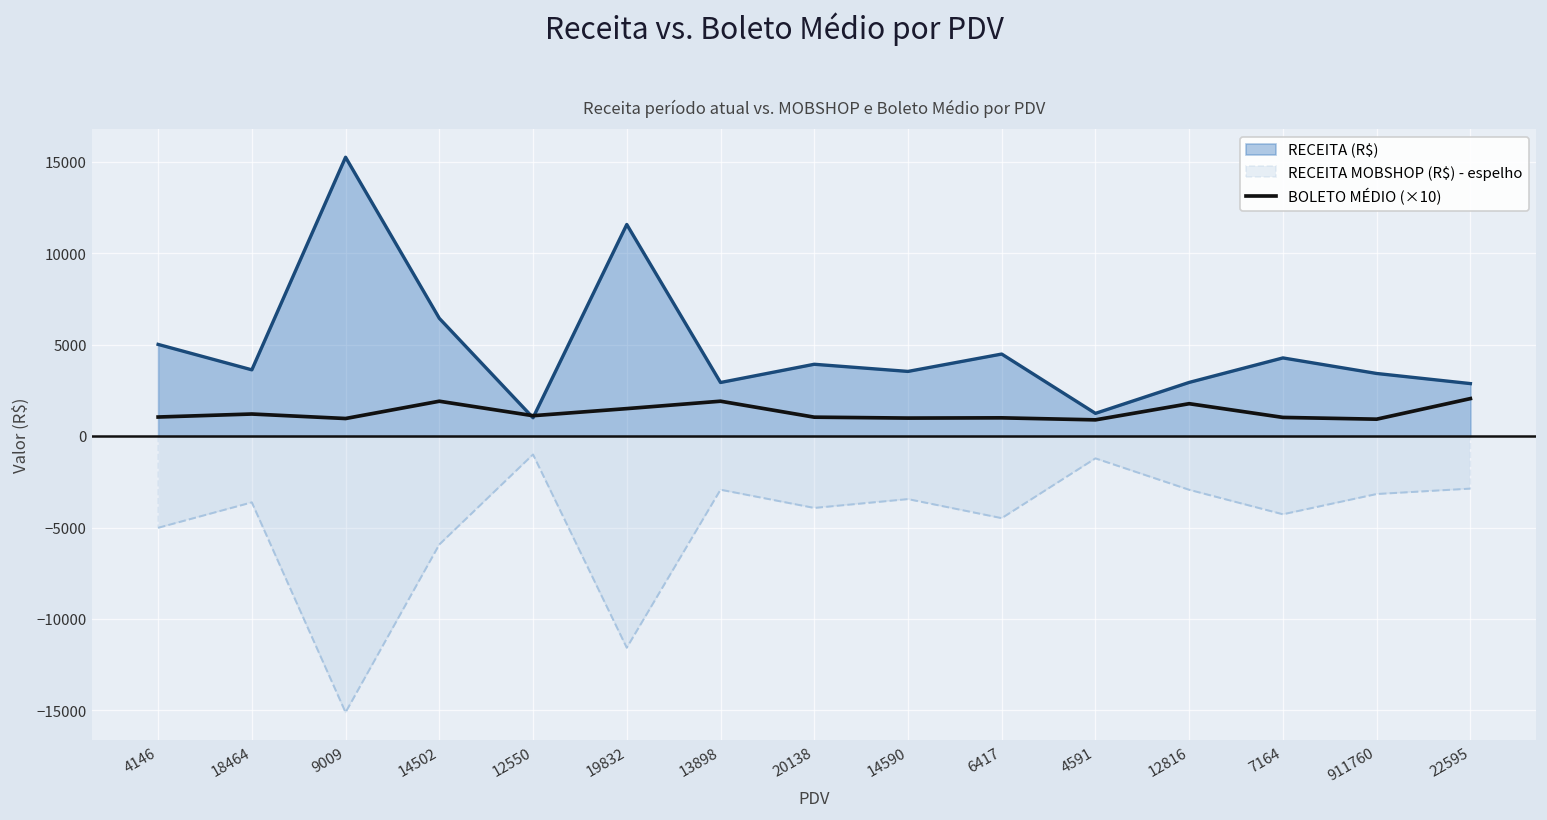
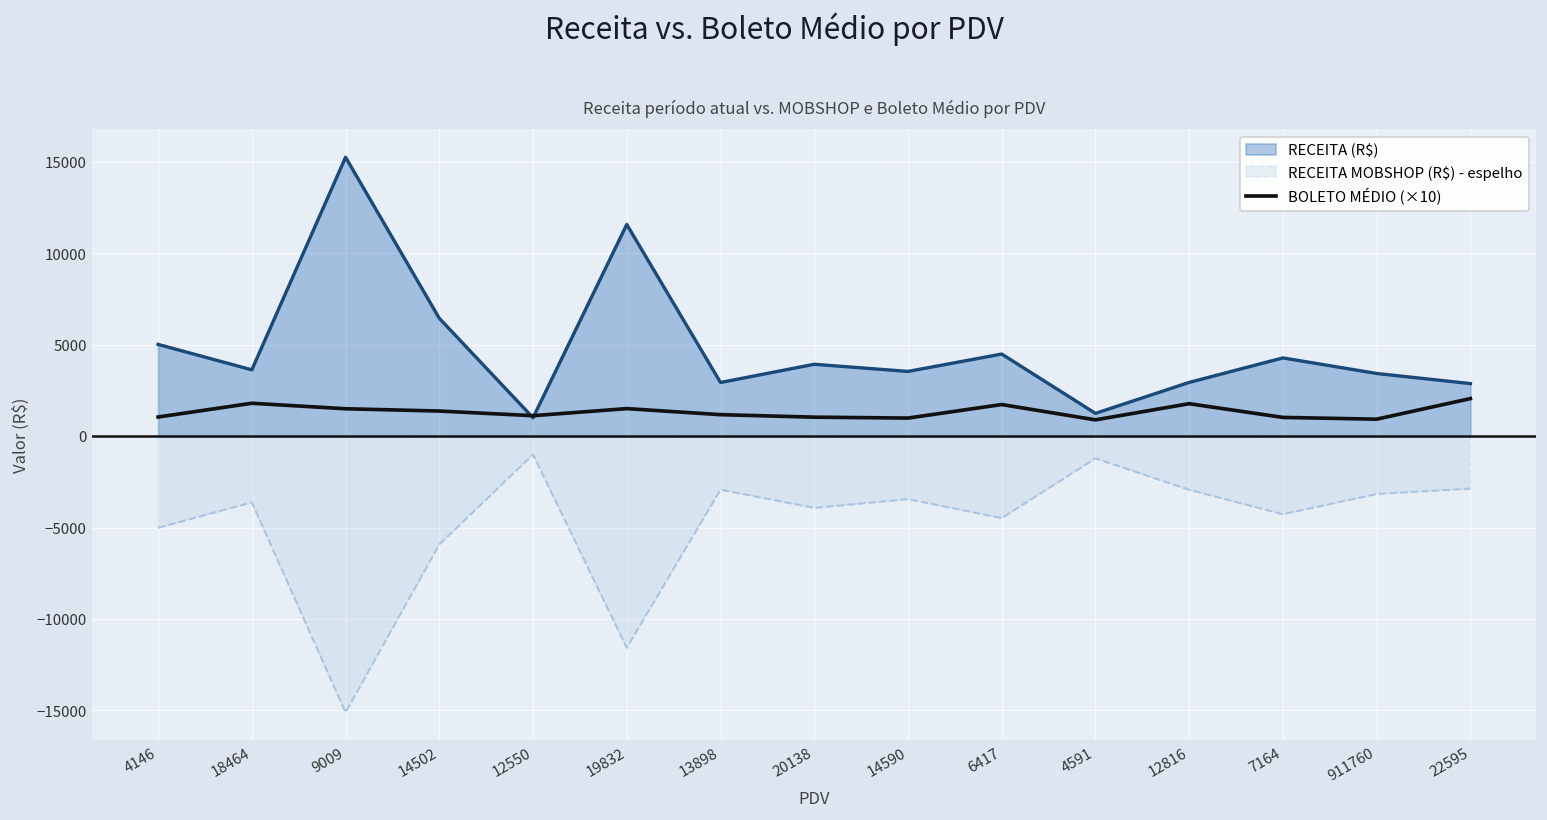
  {
    "BOLETO MÉDIO (×10)": {
      "4146": 1000,
-     "18464": 1200,
-     "9009": 1000,
-     "14502": 1900,
+     "18464": 1800,
+     "9009": 1500,
+     "14502": 1400,
      "19832": 1500,
-     "13898": 1900,
+     "13898": 1200,
      "20138": 1000,
      "14590": 1000,
-     "6417": 1000,
+     "6417": 1700,
      "4591": 900,
      "12816": 1800,
      "7164": 1000,
      "911760": 900,
      "22595": 2100
    }
  }
